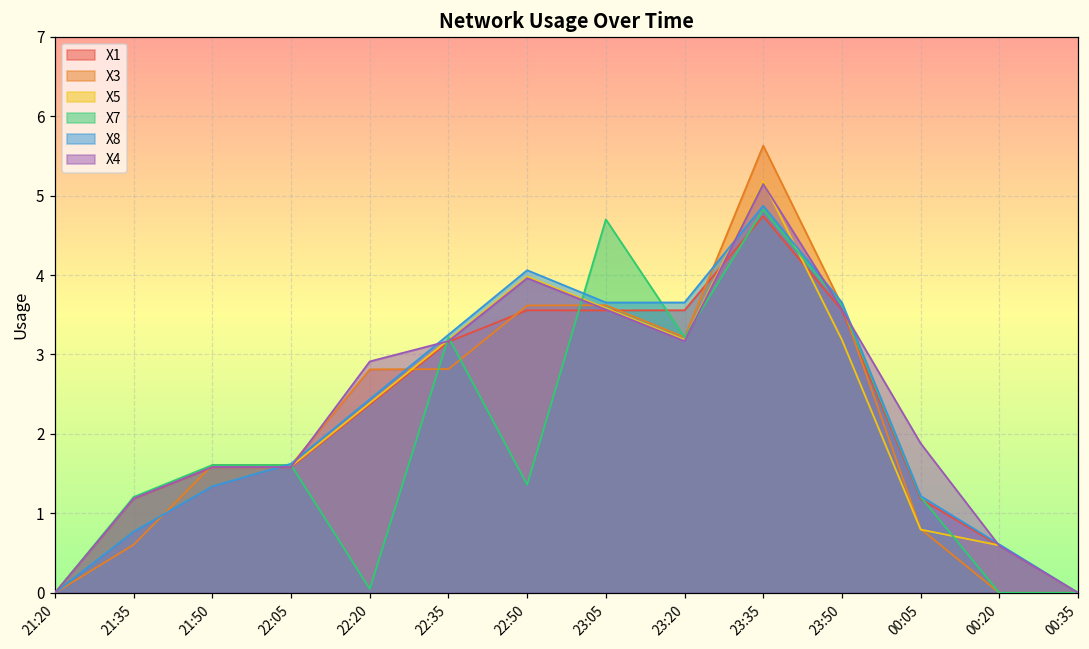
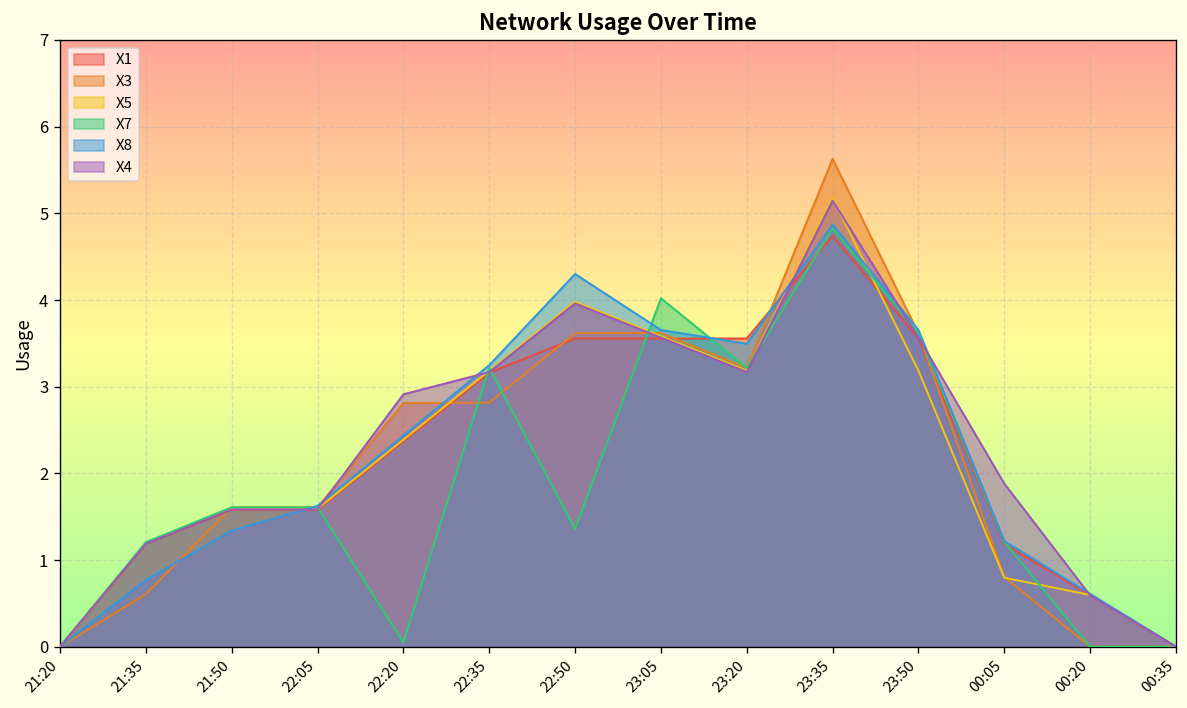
  {
    "X7": {
      "22:20": 0.0,
      "22:50": 1.4,
-     "23:05": 4.7,
+     "23:05": 4.0,
      "23:35": 4.8
    },
    "X8": {
      "21:35": 0.8,
      "21:50": 1.3,
      "22:20": 2.4,
-     "22:50": 4.1,
-     "23:20": 3.7,
+     "22:50": 4.3,
+     "23:20": 3.5,
      "23:35": 4.9,
      "23:50": 3.7
    },
    "X4": {
      "22:20": 2.9,
      "00:05": 1.9
    }
  }
